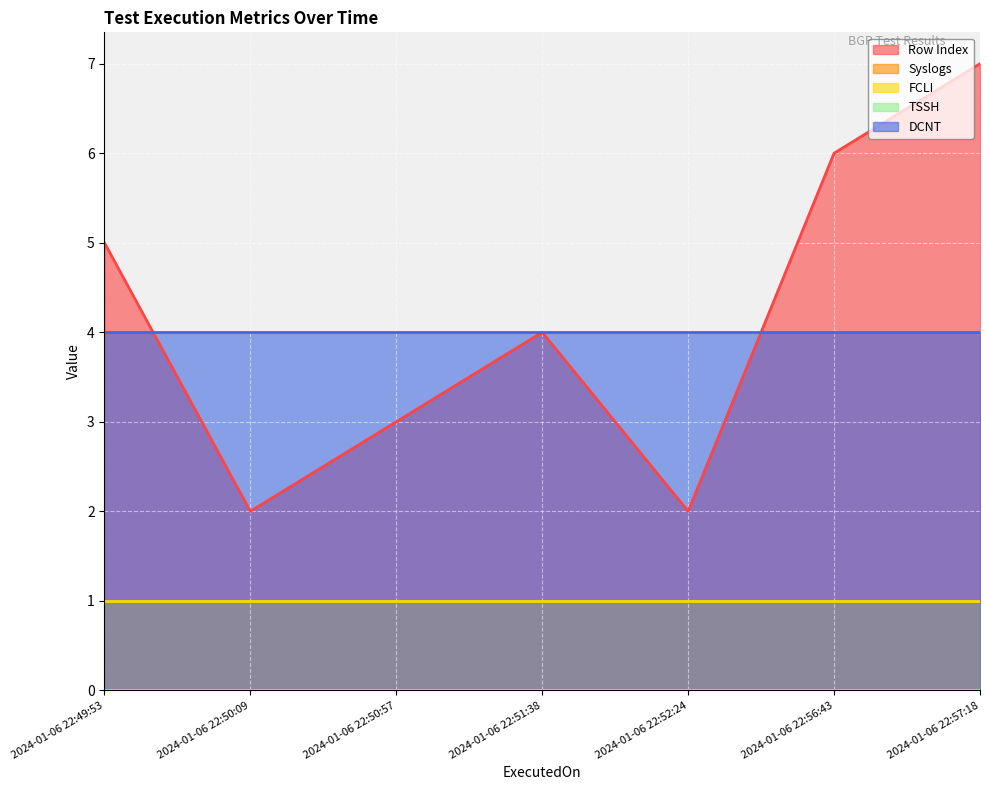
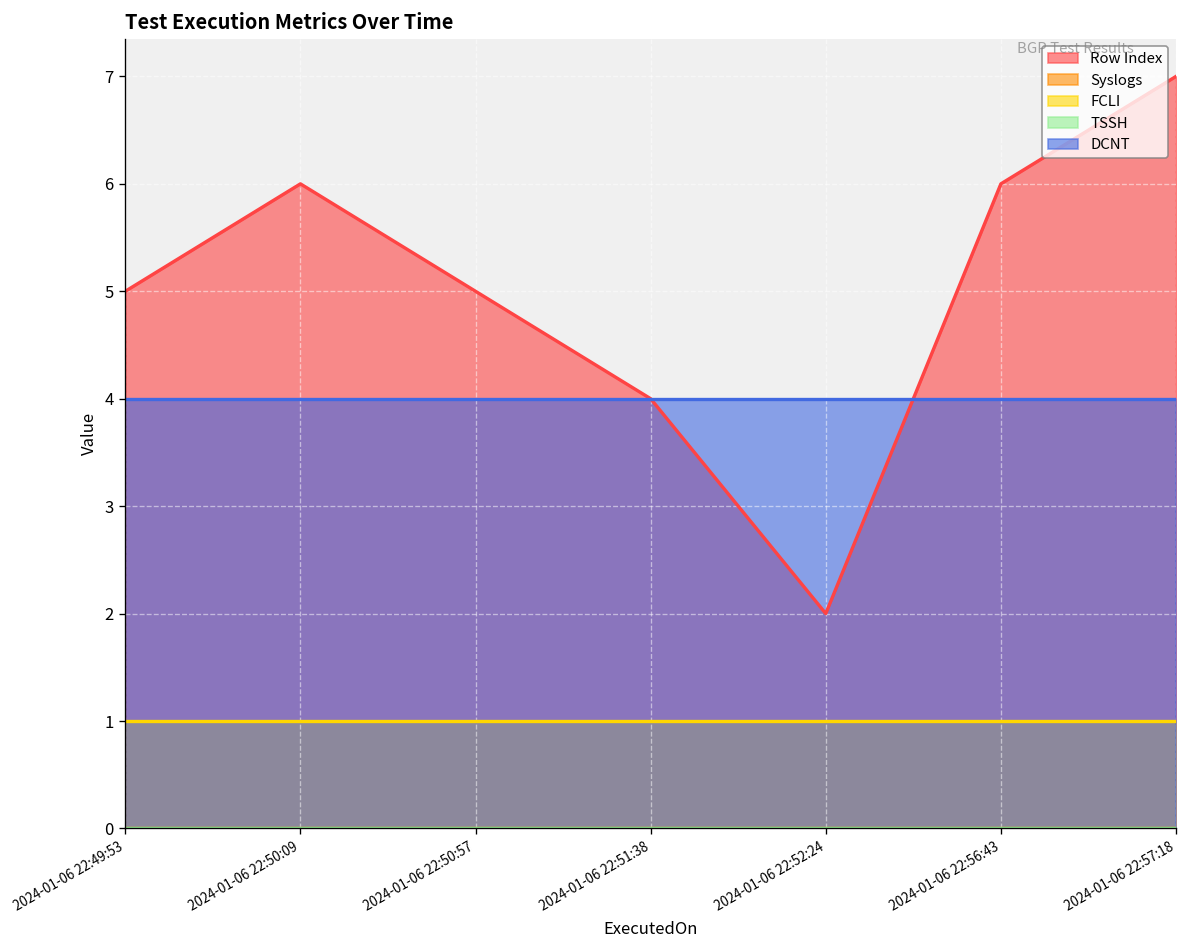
  {
    "Row Index": {
      "2024-01-06 22:49:53": 5,
-     "2024-01-06 22:50:09": 2,
-     "2024-01-06 22:50:57": 3,
+     "2024-01-06 22:50:09": 6,
+     "2024-01-06 22:50:57": 5,
      "2024-01-06 22:52:24": 2,
      "2024-01-06 22:56:43": 6,
      "2024-01-06 22:57:18": 7
    },
    "TSSH": {
      "2024-01-06 22:49:53": 0,
      "2024-01-06 22:50:09": 0,
      "2024-01-06 22:50:57": 0,
      "2024-01-06 22:51:38": 0,
      "2024-01-06 22:52:24": 0,
      "2024-01-06 22:56:43": 0,
      "2024-01-06 22:57:18": 0
    },
    "FCLI": {
      "2024-01-06 22:49:53": 1,
      "2024-01-06 22:50:09": 1,
      "2024-01-06 22:50:57": 1,
      "2024-01-06 22:51:38": 1,
      "2024-01-06 22:52:24": 1,
      "2024-01-06 22:56:43": 1,
      "2024-01-06 22:57:18": 1
    },
    "DCNT": {
      "2024-01-06 22:49:53": 4,
      "2024-01-06 22:50:09": 4,
      "2024-01-06 22:50:57": 4,
      "2024-01-06 22:52:24": 4,
      "2024-01-06 22:56:43": 4,
      "2024-01-06 22:57:18": 4
    }
  }
